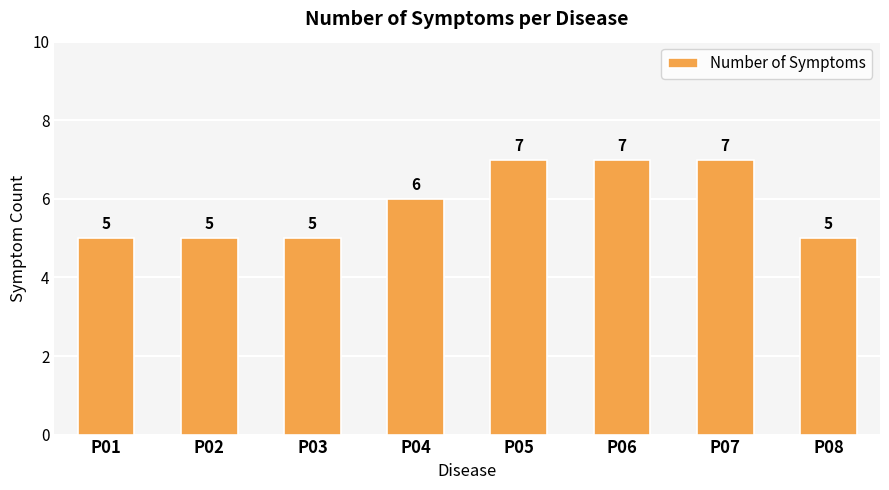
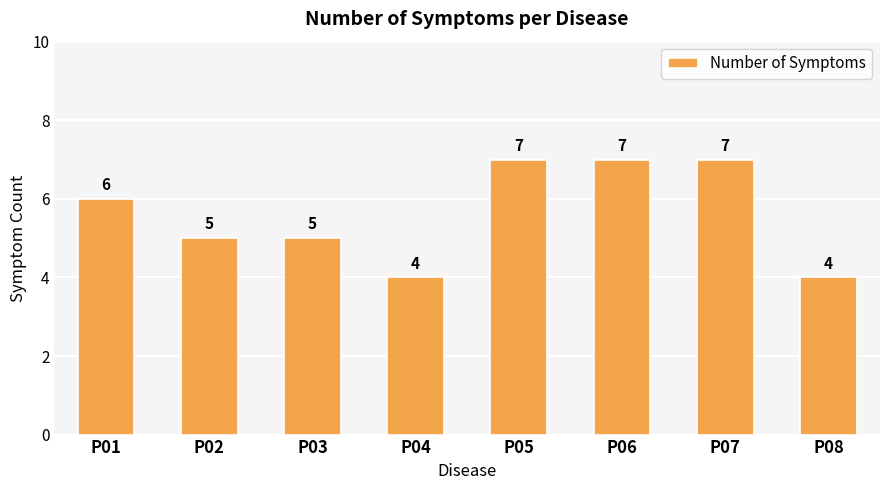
  {
-   "P01": 5,
+   "P01": 6,
    "P02": 5,
    "P03": 5,
-   "P04": 6,
+   "P04": 4,
    "P05": 7,
    "P06": 7,
    "P07": 7,
-   "P08": 5
+   "P08": 4
  }
